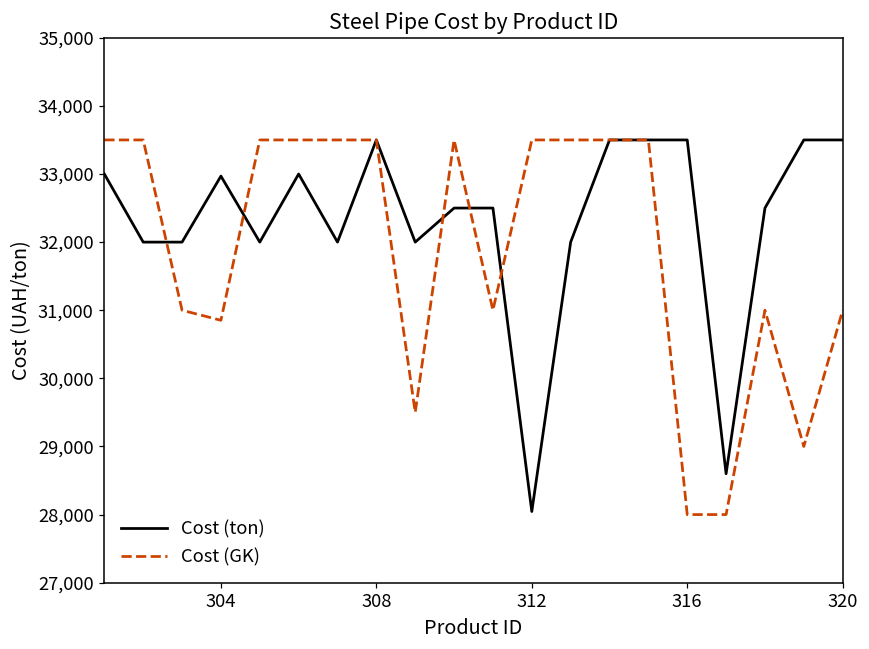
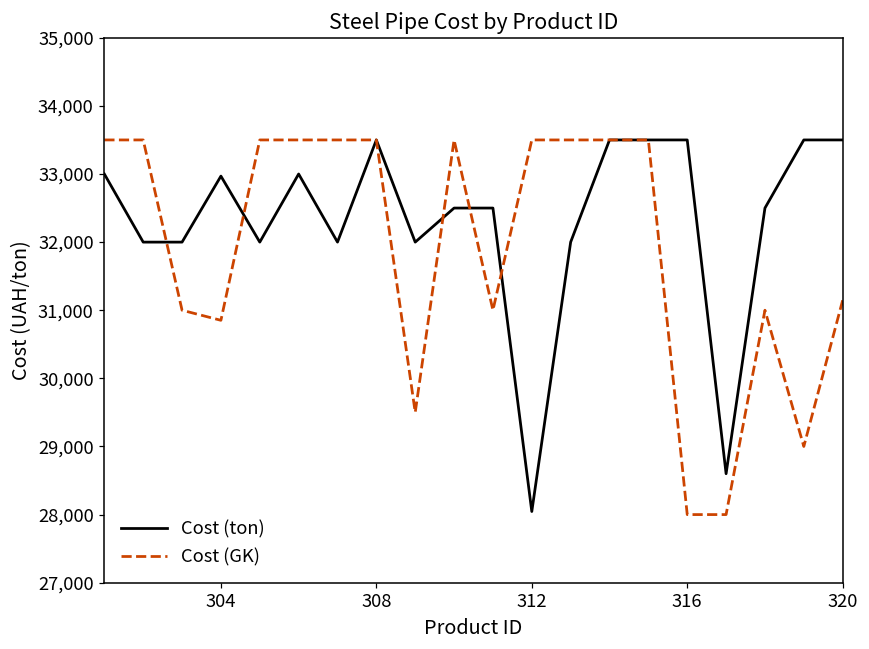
  {
    "Cost (ton)": {
      "304": "33,000",
      "312": "28,000",
      "316": "33,500",
      "320": "33,500"
    },
    "Cost (GK)": {
      "304": "30,900",
      "312": "33,500",
      "316": "28,000",
-     "320": "31,000"
+     "320": "31,100"
    }
  }
